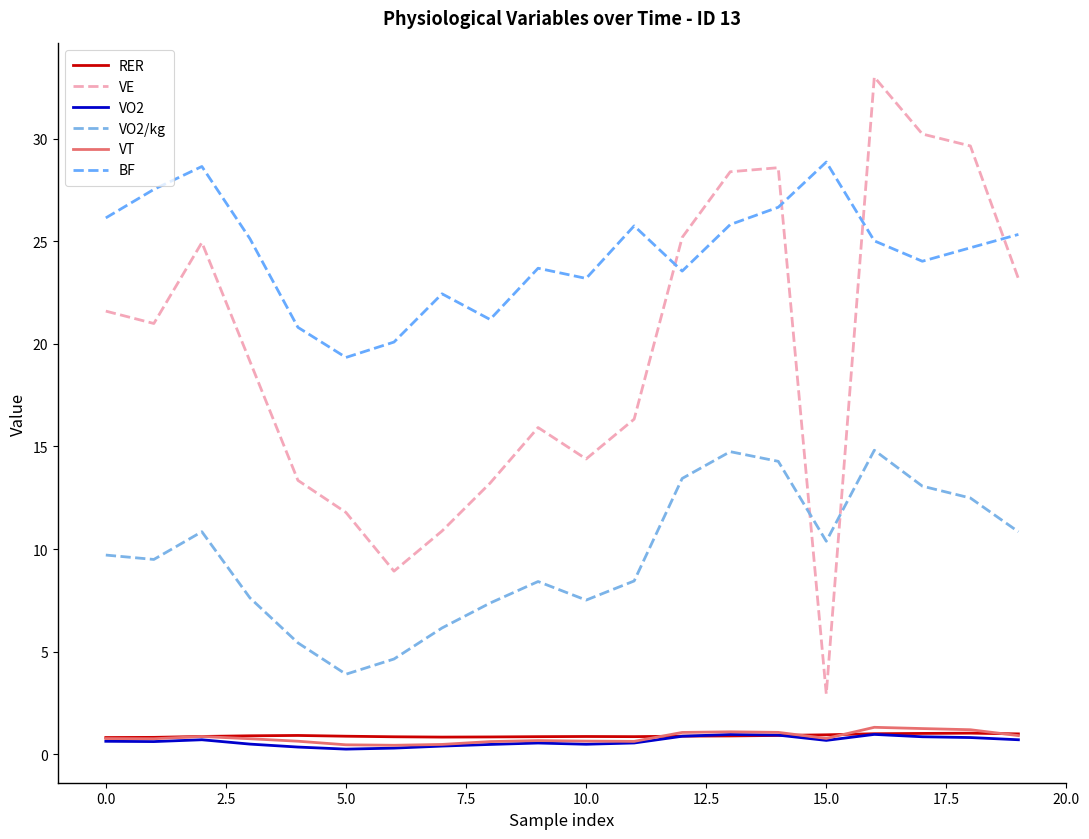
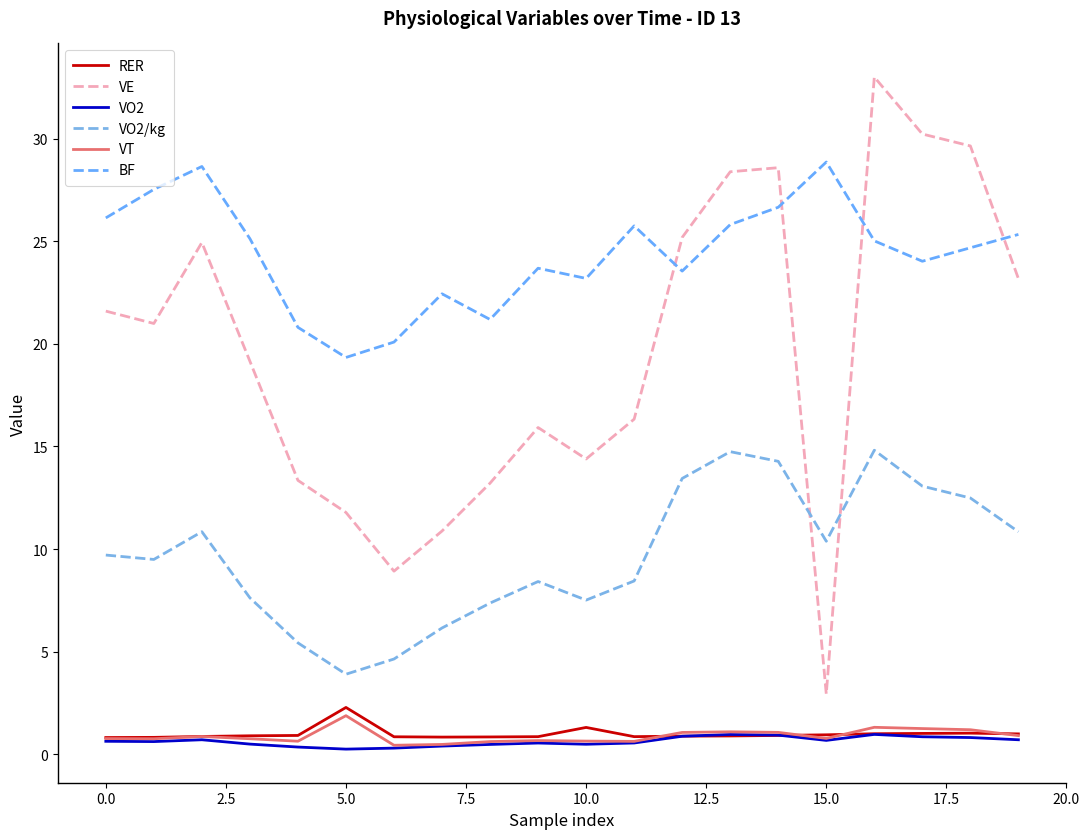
  {
    "RER": {
-     "5.0": 0.9,
-     "10.0": 0.9,
+     "5.0": 2.3,
+     "10.0": 1.3,
      "15.0": 1.0
    },
    "VE": {
      "0.0": 21.6,
      "5.0": 11.8,
      "10.0": 14.4,
      "15.0": 2.9
    },
    "VO2": {
      "0.0": 0.6,
      "5.0": 0.3,
      "10.0": 0.5
    },
    "VT": {
-     "5.0": 0.5,
+     "5.0": 1.9,
      "10.0": 0.6
    }
  }
